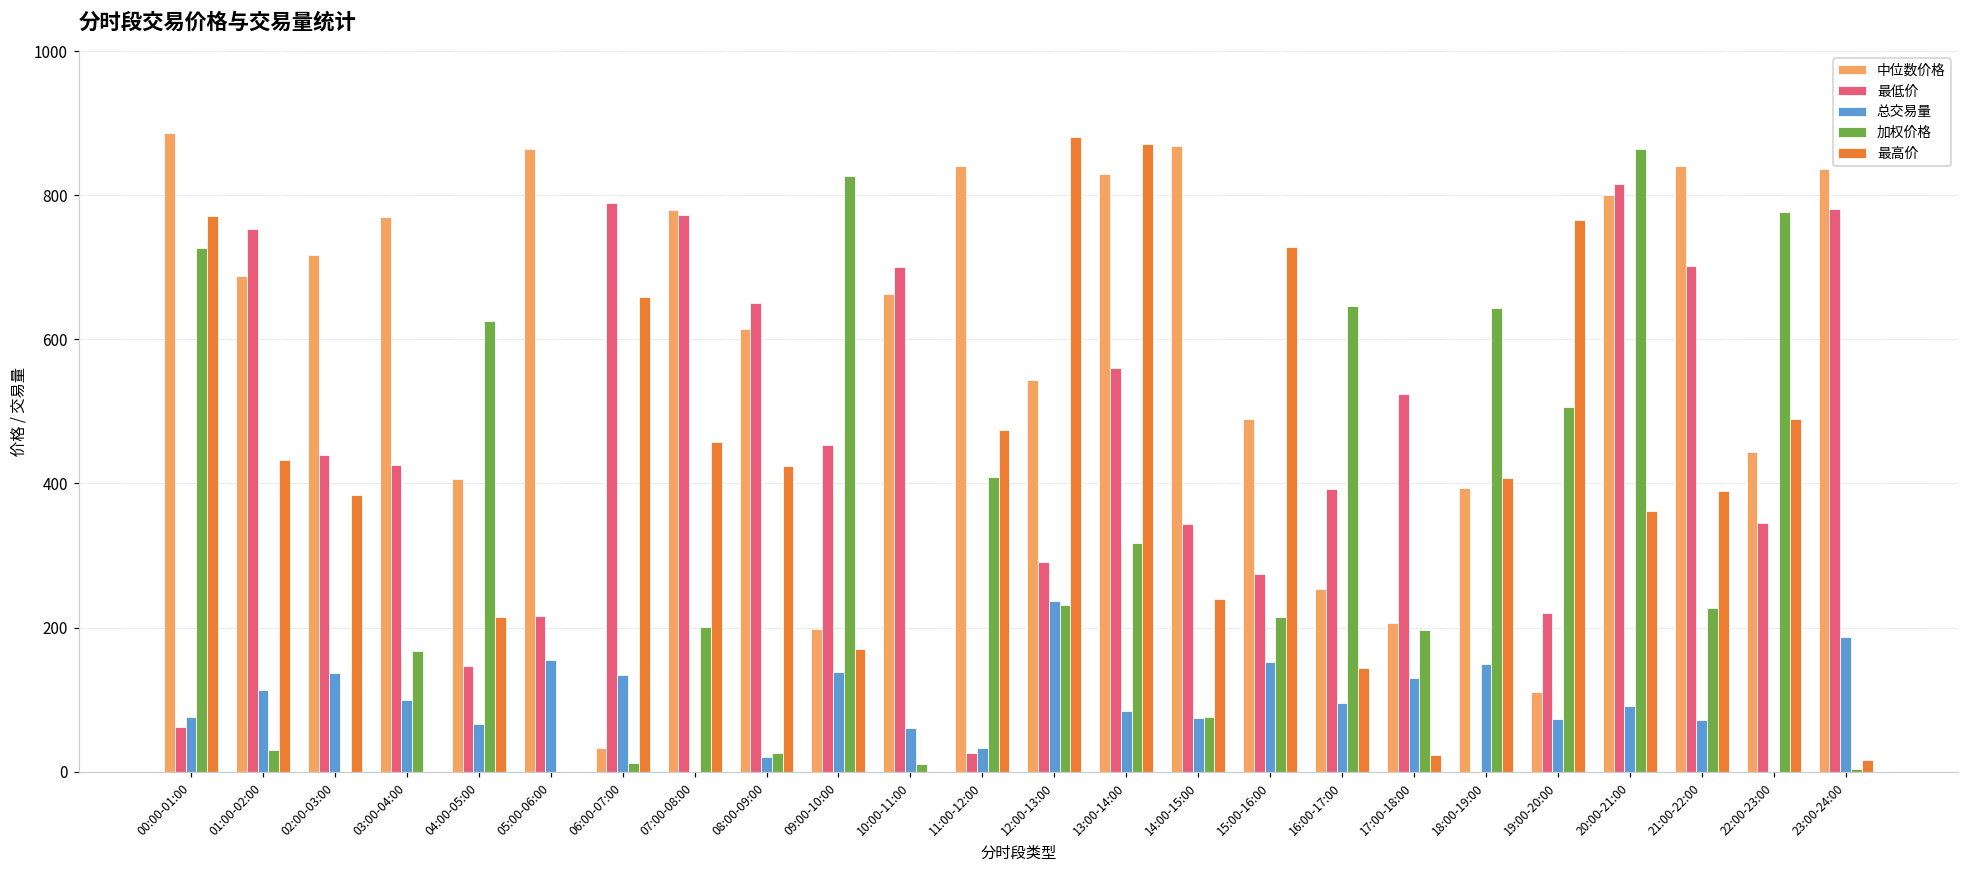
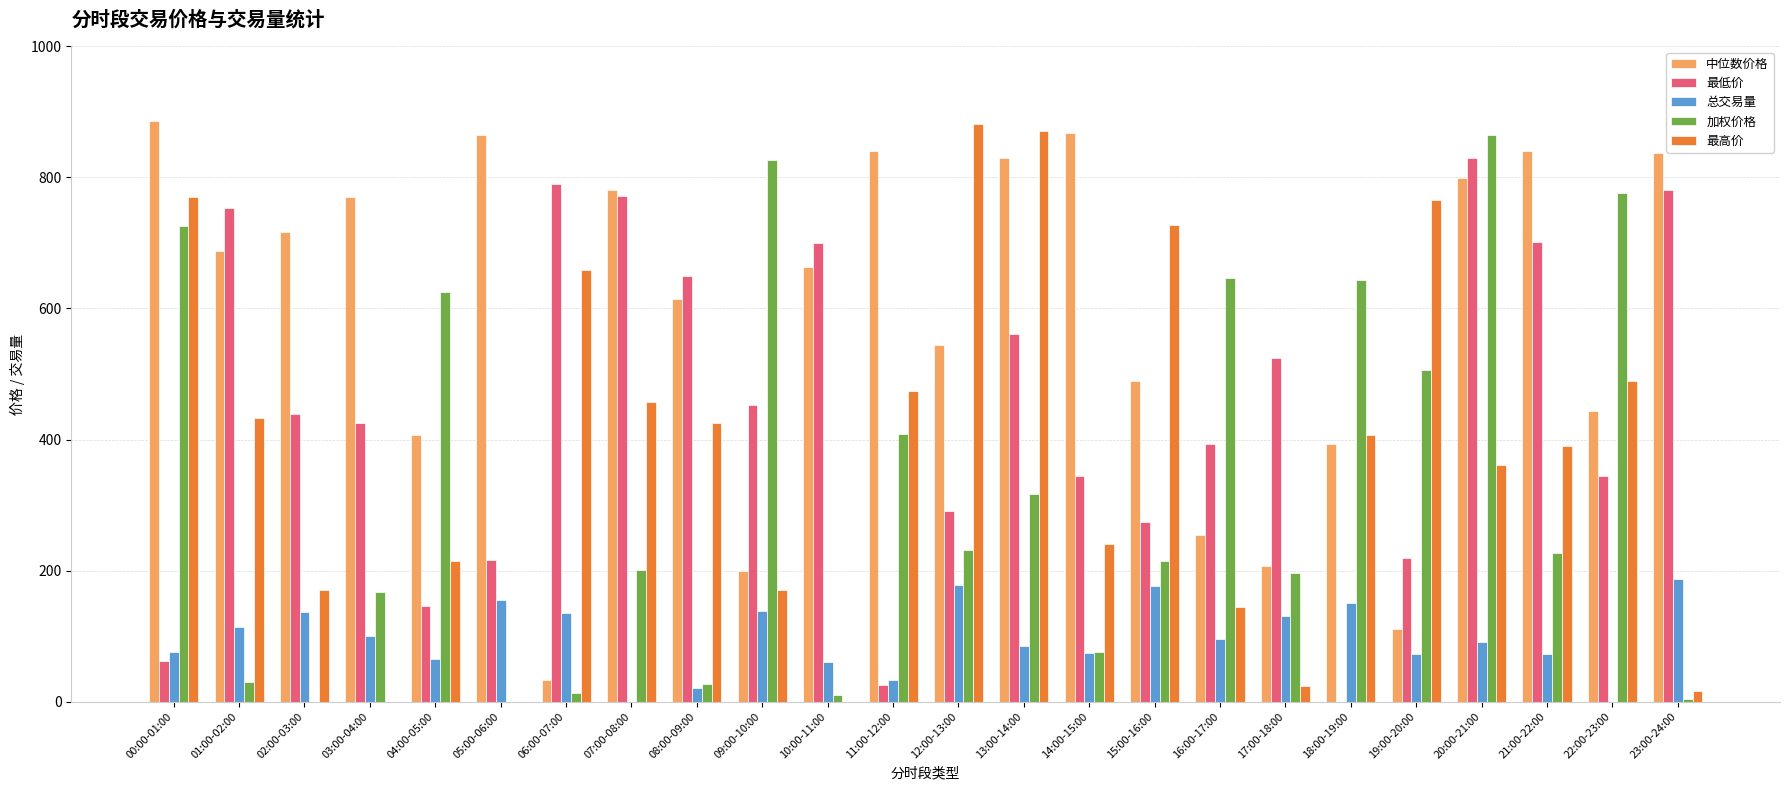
  {
    "中位数价格": {
      "00:00-01:00": 890,
      "01:00-02:00": 690,
      "02:00-03:00": 720,
      "03:00-04:00": 770,
      "04:00-05:00": 410,
      "05:00-06:00": 860,
      "06:00-07:00": 30,
      "07:00-08:00": 780,
      "08:00-09:00": 610,
      "09:00-10:00": 200,
      "10:00-11:00": 660,
      "11:00-12:00": 840,
      "12:00-13:00": 540,
      "13:00-14:00": 830,
      "14:00-15:00": 870,
      "15:00-16:00": 490,
      "16:00-17:00": 250,
      "17:00-18:00": 210,
      "18:00-19:00": 390,
      "19:00-20:00": 110,
      "20:00-21:00": 800,
      "21:00-22:00": 840,
      "22:00-23:00": 440,
      "23:00-24:00": 840
    },
    "最低价": {
      "00:00-01:00": 60,
      "01:00-02:00": 750,
      "02:00-03:00": 440,
      "03:00-04:00": 430,
      "04:00-05:00": 150,
      "05:00-06:00": 220,
      "06:00-07:00": 790,
      "07:00-08:00": 770,
      "08:00-09:00": 650,
      "09:00-10:00": 450,
      "10:00-11:00": 700,
      "11:00-12:00": 30,
      "12:00-13:00": 290,
      "13:00-14:00": 560,
      "14:00-15:00": 340,
      "15:00-16:00": 270,
      "16:00-17:00": 390,
      "17:00-18:00": 520,
      "18:00-19:00": 0,
      "19:00-20:00": 220,
-     "20:00-21:00": 820,
+     "20:00-21:00": 830,
      "21:00-22:00": 700,
      "22:00-23:00": 350,
      "23:00-24:00": 780
    },
    "总交易量": {
      "00:00-01:00": 80,
      "01:00-02:00": 110,
      "02:00-03:00": 140,
      "03:00-04:00": 100,
      "04:00-05:00": 70,
      "05:00-06:00": 160,
      "06:00-07:00": 130,
      "07:00-08:00": 0,
      "08:00-09:00": 20,
      "09:00-10:00": 140,
      "10:00-11:00": 60,
      "11:00-12:00": 30,
-     "12:00-13:00": 240,
+     "12:00-13:00": 180,
      "13:00-14:00": 80,
      "14:00-15:00": 70,
-     "15:00-16:00": 150,
+     "15:00-16:00": 180,
      "16:00-17:00": 100,
      "17:00-18:00": 130,
      "18:00-19:00": 150,
      "19:00-20:00": 70,
      "20:00-21:00": 90,
      "21:00-22:00": 70,
      "22:00-23:00": 0,
      "23:00-24:00": 190
    },
    "加权价格": {
      "00:00-01:00": 730,
      "01:00-02:00": 30,
      "02:00-03:00": 0,
      "03:00-04:00": 170,
      "04:00-05:00": 630,
      "05:00-06:00": 0,
      "06:00-07:00": 10,
      "07:00-08:00": 200,
      "08:00-09:00": 30,
      "09:00-10:00": 830,
      "10:00-11:00": 10,
      "11:00-12:00": 410,
      "12:00-13:00": 230,
      "13:00-14:00": 320,
      "14:00-15:00": 80,
      "15:00-16:00": 220,
      "16:00-17:00": 650,
      "17:00-18:00": 200,
      "18:00-19:00": 640,
      "19:00-20:00": 510,
      "20:00-21:00": 860,
      "21:00-22:00": 230,
      "22:00-23:00": 780,
      "23:00-24:00": 0
    },
    "最高价": {
      "00:00-01:00": 770,
      "01:00-02:00": 430,
-     "02:00-03:00": 380,
+     "02:00-03:00": 170,
      "03:00-04:00": 0,
      "04:00-05:00": 210,
      "05:00-06:00": 0,
      "06:00-07:00": 660,
      "07:00-08:00": 460,
      "08:00-09:00": 420,
      "09:00-10:00": 170,
      "10:00-11:00": 0,
      "11:00-12:00": 470,
      "12:00-13:00": 880,
      "13:00-14:00": 870,
      "14:00-15:00": 240,
      "15:00-16:00": 730,
      "16:00-17:00": 140,
      "17:00-18:00": 20,
      "18:00-19:00": 410,
      "19:00-20:00": 770,
      "20:00-21:00": 360,
      "21:00-22:00": 390,
      "22:00-23:00": 490,
      "23:00-24:00": 20
    }
  }
